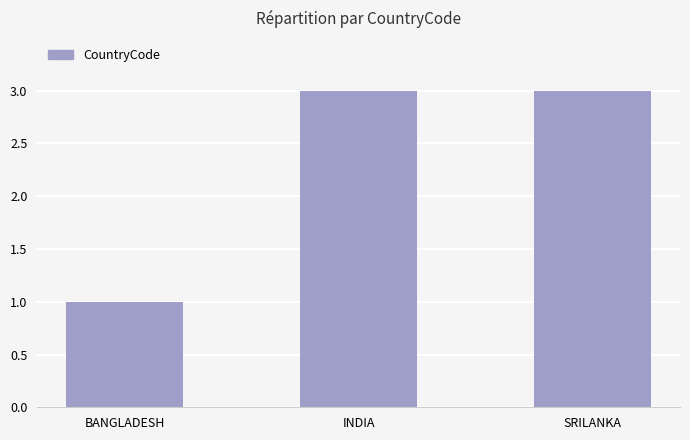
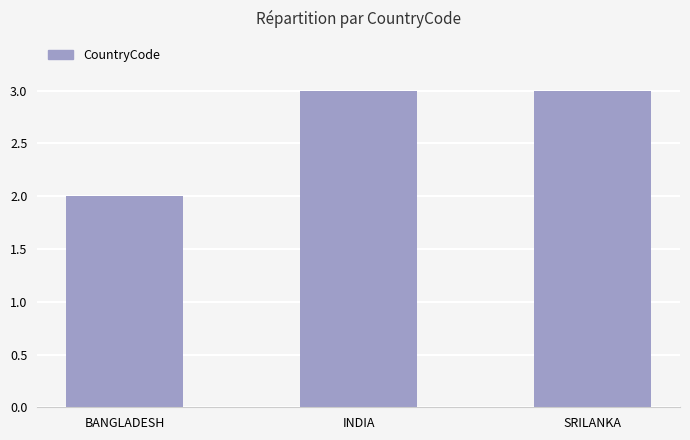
  {
-   "BANGLADESH": 1,
+   "BANGLADESH": 2,
    "INDIA": 3,
    "SRILANKA": 3
  }
